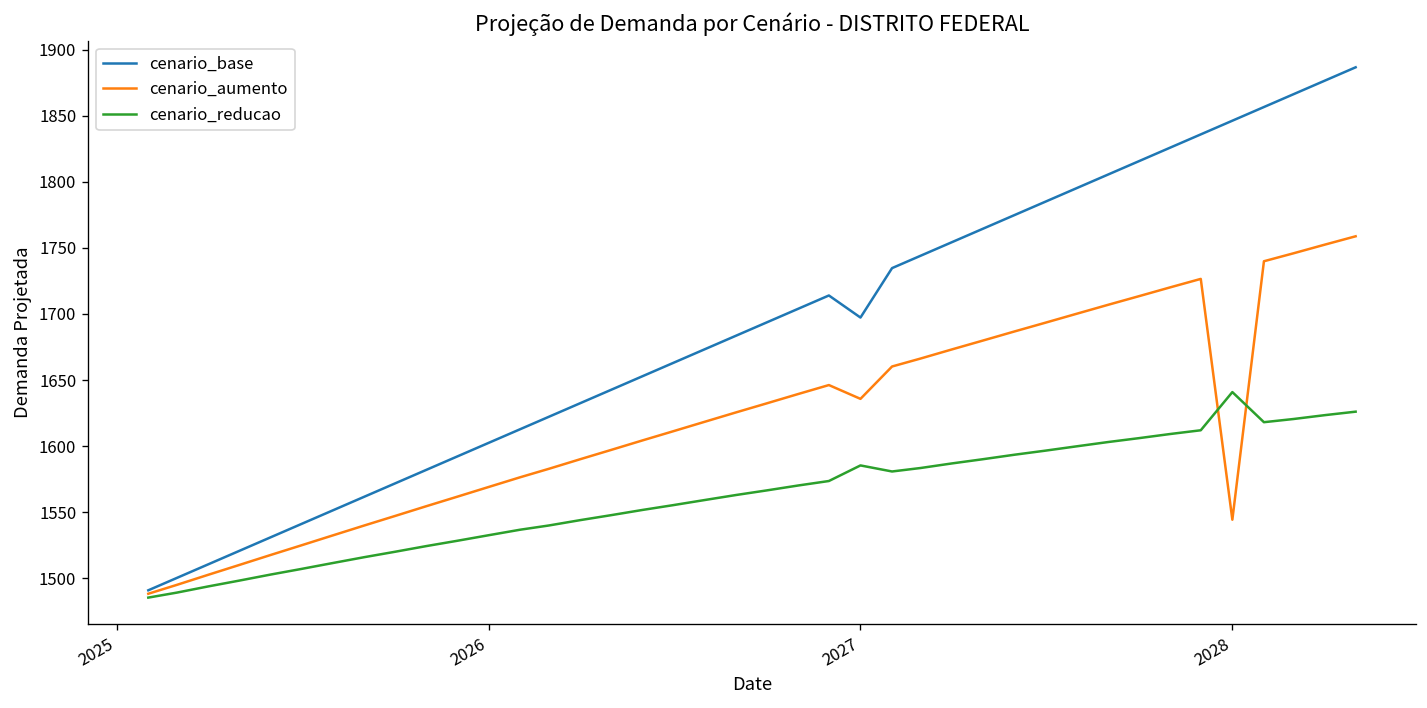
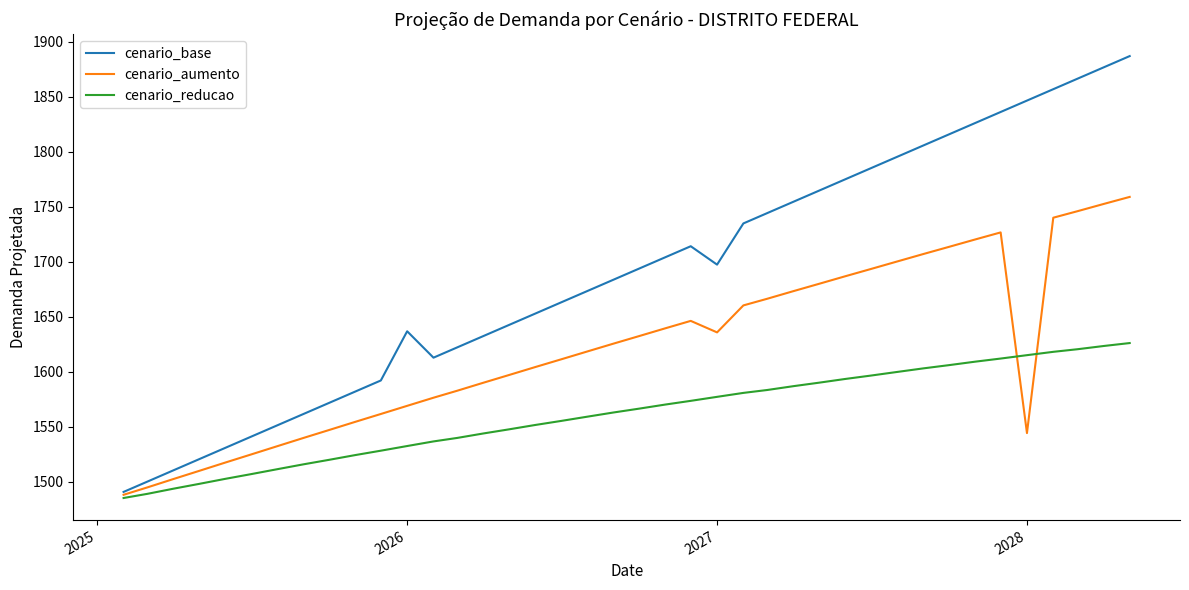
  {
    "cenario_base": {
-     "2026": 1602,
+     "2026": 1637,
      "2027": 1697,
      "2028": 1846
    },
    "cenario_aumento": {
      "2026": 1569,
      "2027": 1636,
      "2028": 1544
    },
    "cenario_reducao": {
      "2026": 1532,
-     "2027": 1585,
-     "2028": 1641
+     "2027": 1577,
+     "2028": 1615
    }
  }
